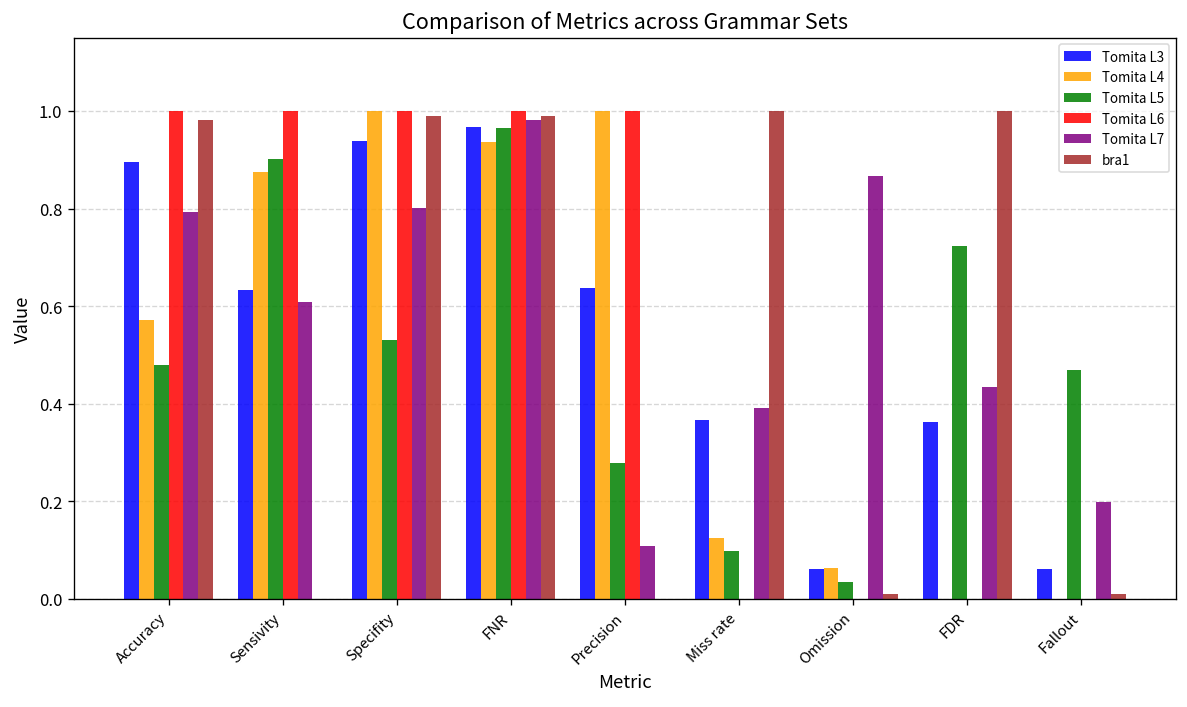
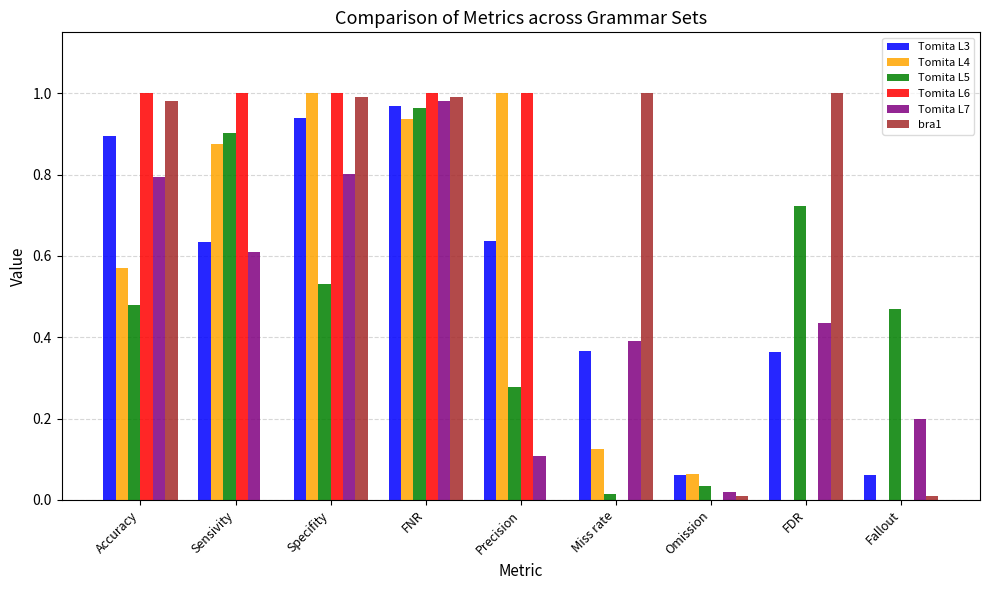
  {
    "Tomita L3": {
      "Accuracy": 0.90,
      "Sensivity": 0.63,
      "Specifity": 0.94,
      "FNR": 0.97,
      "Precision": 0.64,
      "Miss rate": 0.37,
      "Omission": 0.06,
      "FDR": 0.36,
      "Fallout": 0.06
    },
    "Tomita L4": {
      "Accuracy": 0.57,
      "Sensivity": 0.88,
      "Specifity": 1.00,
      "FNR": 0.94,
      "Precision": 1.00,
      "Miss rate": 0.12,
      "Omission": 0.06,
      "FDR": 0.00,
      "Fallout": 0.00
    },
    "Tomita L5": {
      "Accuracy": 0.48,
      "Sensivity": 0.90,
      "Specifity": 0.53,
      "FNR": 0.96,
      "Precision": 0.28,
-     "Miss rate": 0.10,
+     "Miss rate": 0.01,
      "Omission": 0.04,
      "FDR": 0.72,
      "Fallout": 0.47
    },
    "Tomita L6": {
      "Accuracy": 1.00,
      "Sensivity": 1.00,
      "Specifity": 1.00,
      "FNR": 1.00,
      "Precision": 1.00,
      "Miss rate": 0.00,
      "Omission": 0.00,
      "FDR": 0.00,
      "Fallout": 0.00
    },
    "Tomita L7": {
      "Accuracy": 0.79,
      "Sensivity": 0.61,
      "Specifity": 0.80,
      "FNR": 0.98,
      "Precision": 0.11,
      "Miss rate": 0.39,
-     "Omission": 0.87,
+     "Omission": 0.02,
      "FDR": 0.43,
      "Fallout": 0.20
    },
    "bra1": {
      "Accuracy": 0.98,
      "Sensivity": 0.00,
      "Specifity": 0.99,
      "FNR": 0.99,
      "Precision": 0.00,
      "Miss rate": 1.00,
      "Omission": 0.01,
      "FDR": 1.00,
      "Fallout": 0.01
    }
  }
